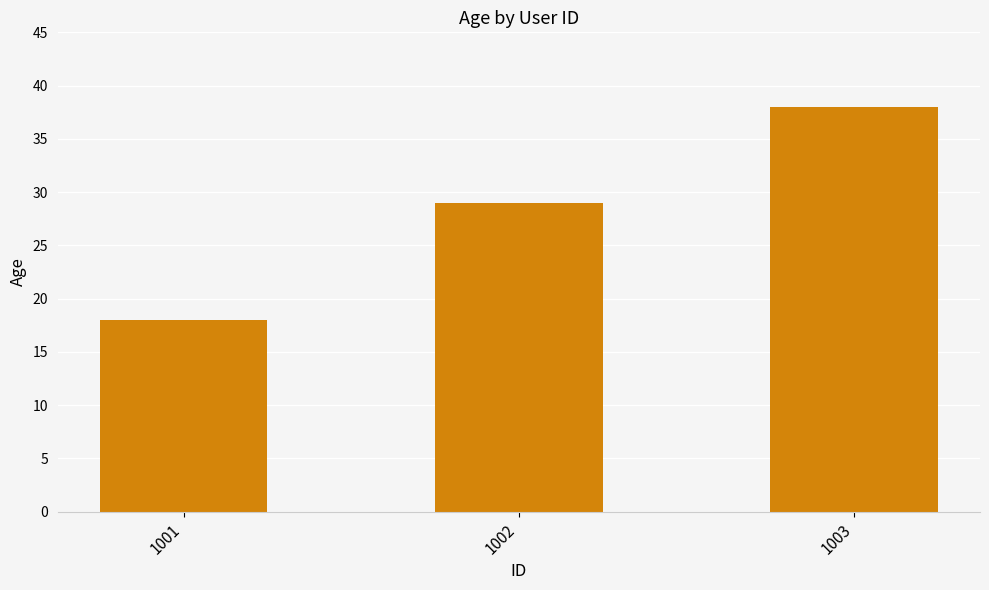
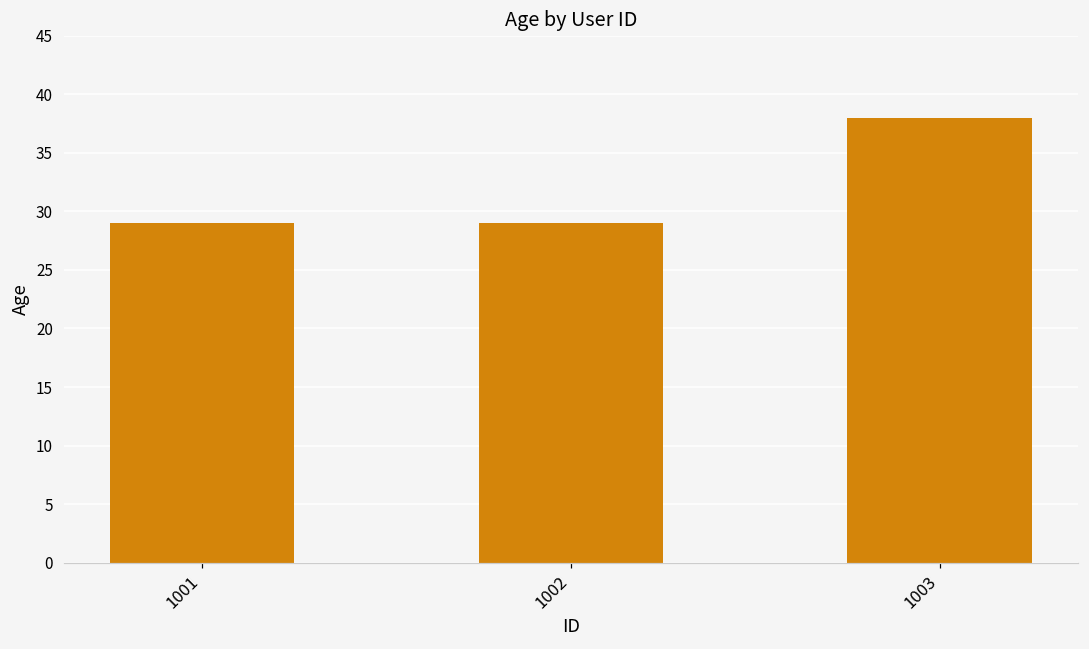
  {
-   "1001": 18,
+   "1001": 29,
    "1002": 29,
    "1003": 38
  }
